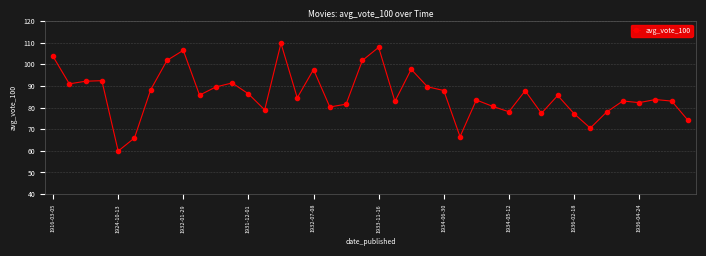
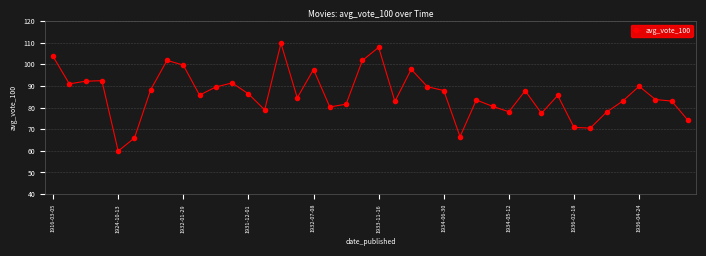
  {
    "1916-03-05": 104,
    "1924-10-13": 60,
-   "1932-01-29": 106,
+   "1932-01-29": 100,
    "1931-12-01": 86,
    "1932-07-08": 98,
    "1933-11-16": 108,
    "1934-06-30": 88,
    "1934-05-12": 78,
-   "1936-02-18": 77,
-   "1936-04-24": 82
+   "1936-02-18": 71,
+   "1936-04-24": 90
  }
